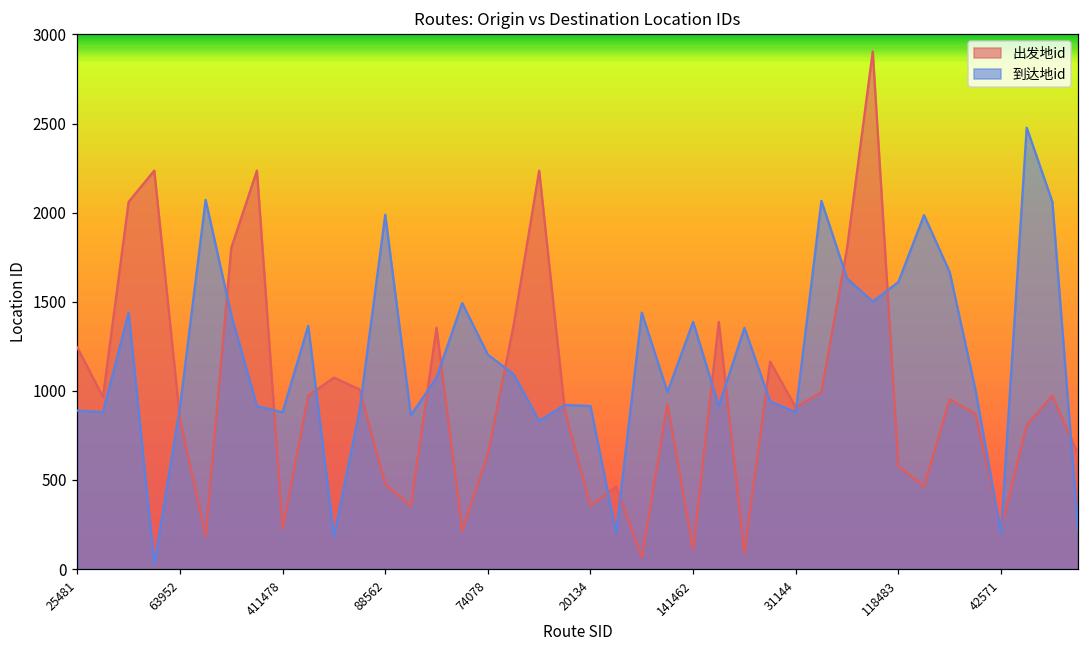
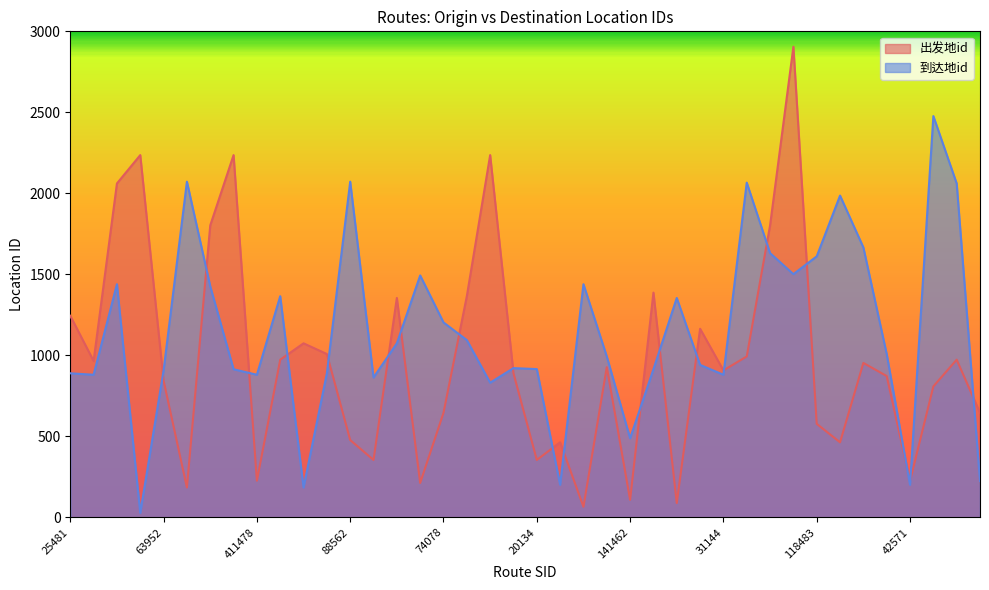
  {
    "出发地id": {
      "25481": 1240,
      "63952": 840,
      "411478": 230,
      "88562": 480,
      "74078": 650,
      "20134": 350,
      "141462": 110,
      "31144": 910,
      "118483": 580,
      "42571": 220
    },
    "到达地id": {
      "25481": 890,
      "63952": 910,
      "411478": 880,
-     "88562": 1990,
+     "88562": 2070,
      "74078": 1200,
      "20134": 920,
-     "141462": 1390,
+     "141462": 490,
      "31144": 880,
      "118483": 1610,
      "42571": 200
    }
  }
